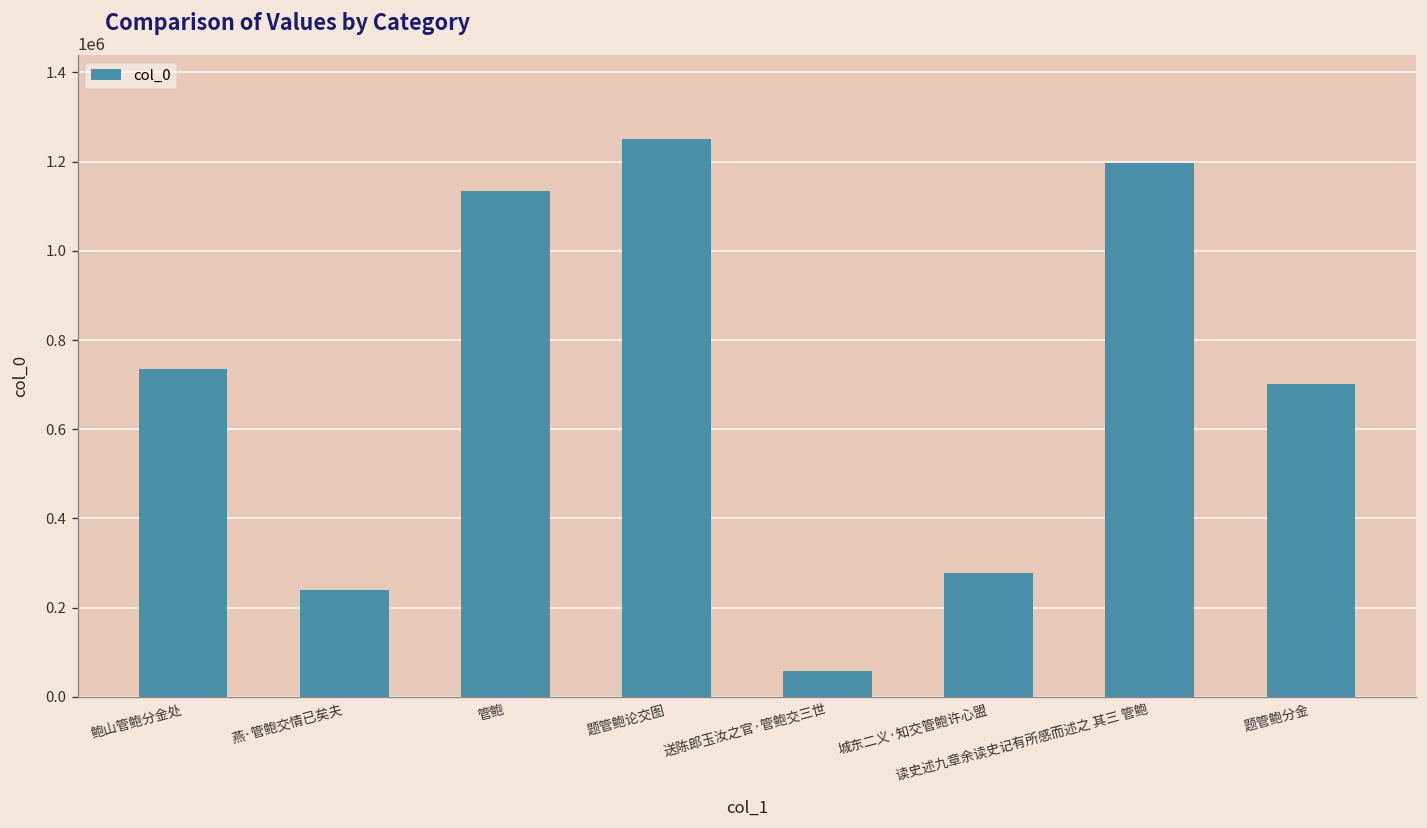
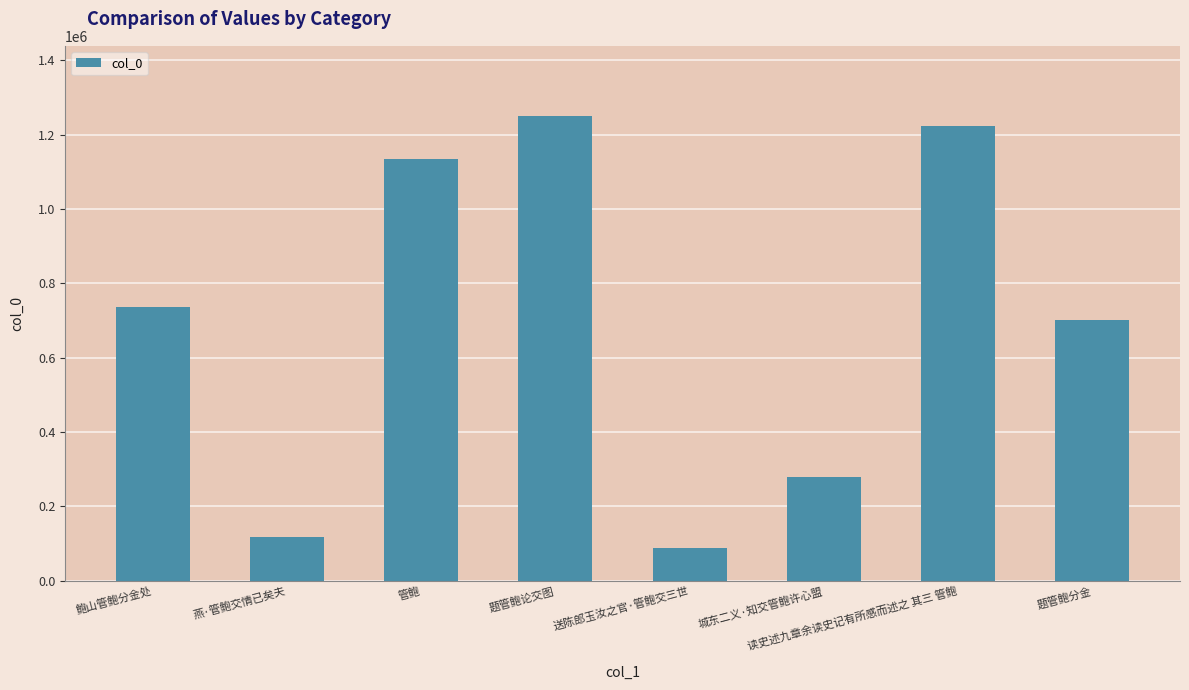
  {
    "鲍山管鲍分金处": 740000,
-   "燕·管鲍交情已矣夫": 240000,
+   "燕·管鲍交情已矣夫": 120000,
    "管鲍": 1130000,
    "题管鲍论交图": 1250000,
-   "送陈郎玉汝之官·管鲍交三世": 60000,
+   "送陈郎玉汝之官·管鲍交三世": 90000,
    "城东二义·知交管鲍许心盟": 280000,
-   "读史述九章余读史记有所感而述之 其三 管鲍": 1200000,
+   "读史述九章余读史记有所感而述之 其三 管鲍": 1220000,
    "题管鲍分金": 700000
  }
